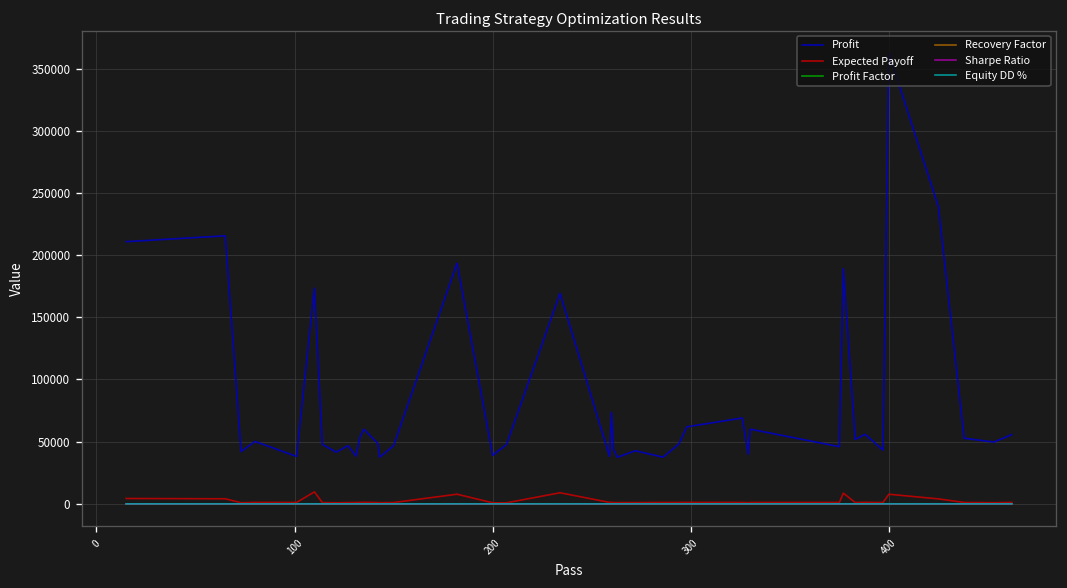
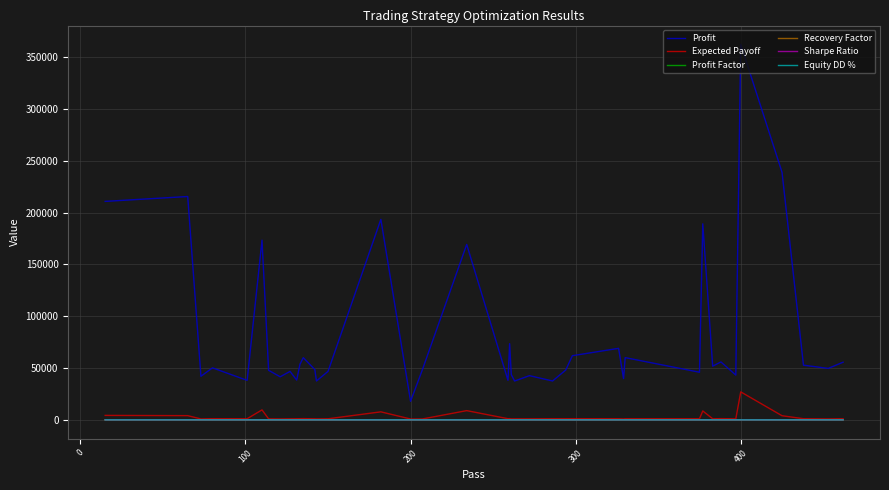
  {
    "Profit": {
-     "200": 39000
+     "200": 18000
    },
    "Expected Payoff": {
-     "400": 8000
+     "400": 27000
    },
    "Equity DD %": {
      "400": 0
    }
  }
